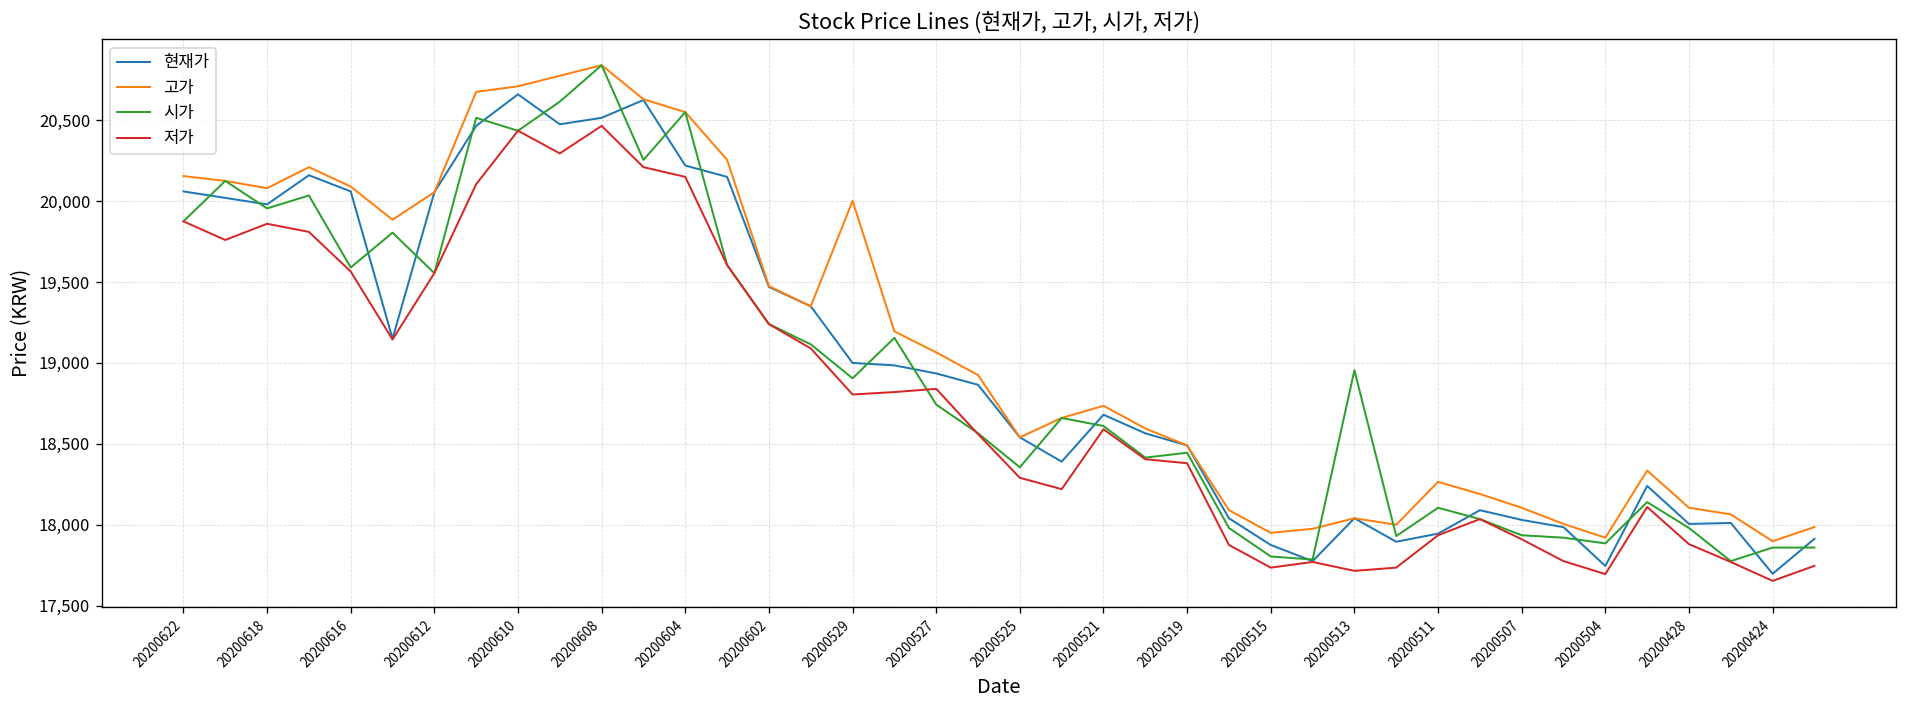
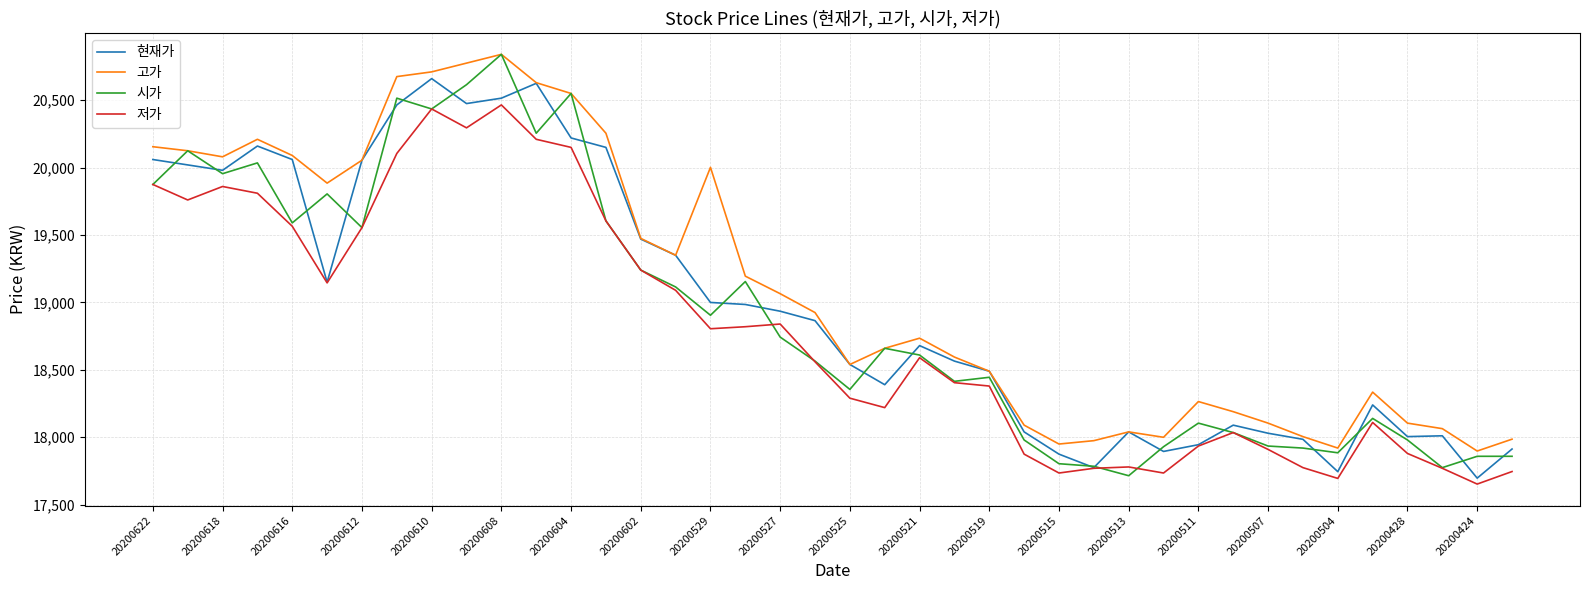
  {
    "현재가": {
      "20200622": "20,060",
      "20200618": "19,980",
      "20200616": "20,060",
      "20200610": "20,660",
      "20200608": "20,520",
      "20200604": "20,220",
      "20200529": "19,000",
      "20200527": "18,940",
      "20200521": "18,680",
      "20200515": "17,880",
      "20200507": "18,030",
      "20200504": "17,750",
      "20200428": "18,010",
      "20200424": "17,700"
    },
    "고가": {
      "20200622": "20,160",
      "20200618": "20,080",
      "20200616": "20,090",
      "20200610": "20,710",
      "20200529": "20,000",
      "20200527": "19,070",
      "20200521": "18,740",
      "20200515": "17,950",
      "20200511": "18,270",
      "20200507": "18,110",
      "20200504": "17,920",
      "20200428": "18,110",
      "20200424": "17,900"
    },
    "시가": {
      "20200618": "19,960",
      "20200616": "19,590",
      "20200529": "18,910",
      "20200527": "18,740",
      "20200525": "18,360",
      "20200521": "18,610",
      "20200519": "18,450",
      "20200515": "17,800",
-     "20200513": "18,960",
+     "20200513": "17,720",
      "20200511": "18,110",
      "20200507": "17,940",
      "20200504": "17,890",
      "20200428": "17,980",
      "20200424": "17,860"
    },
    "저가": {
      "20200618": "19,860",
      "20200616": "19,570",
      "20200608": "20,470",
      "20200604": "20,150",
      "20200529": "18,810",
      "20200527": "18,840",
      "20200525": "18,290",
      "20200521": "18,590",
      "20200519": "18,380",
      "20200515": "17,740",
-     "20200513": "17,720",
+     "20200513": "17,780",
      "20200507": "17,910",
      "20200504": "17,700",
      "20200428": "17,880",
      "20200424": "17,650"
    }
  }
